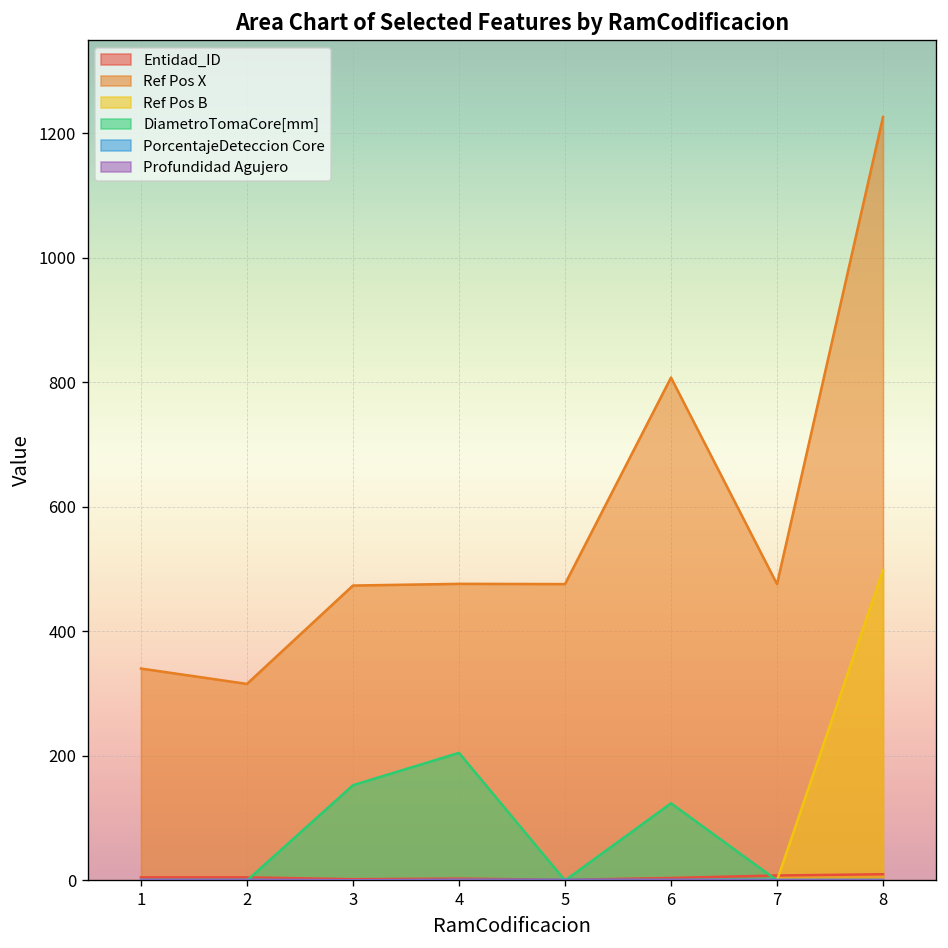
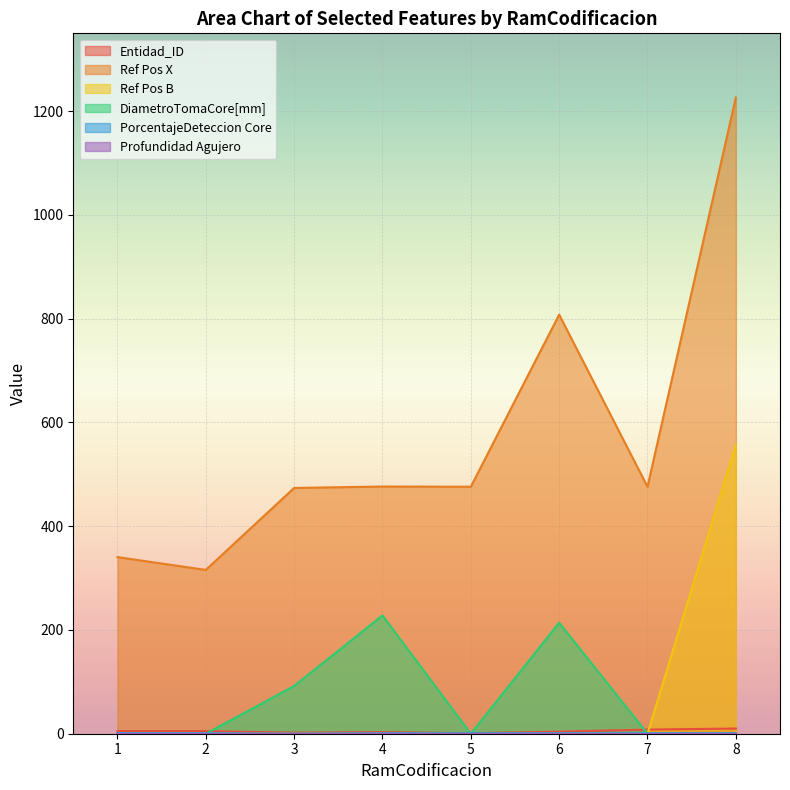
  {
    "Ref Pos B": {
-     "8": 500
+     "8": 560
    },
    "DiametroTomaCore[mm]": {
-     "3": 150,
-     "4": 210,
-     "6": 120
+     "3": 90,
+     "4": 230,
+     "6": 210
    }
  }
